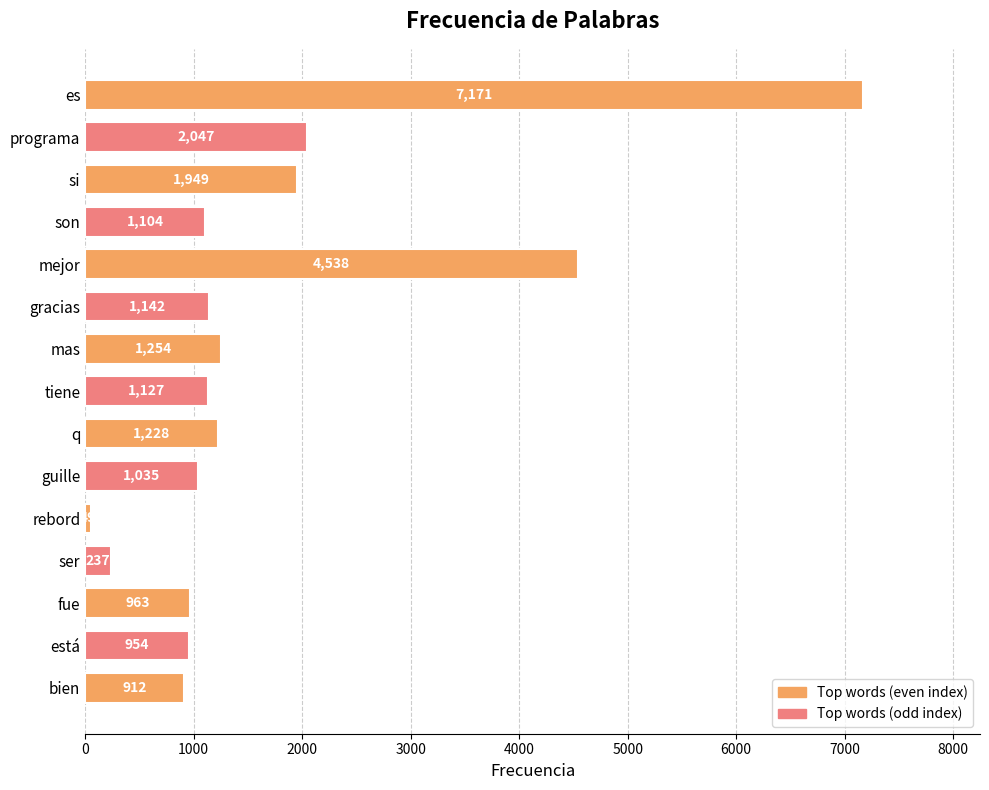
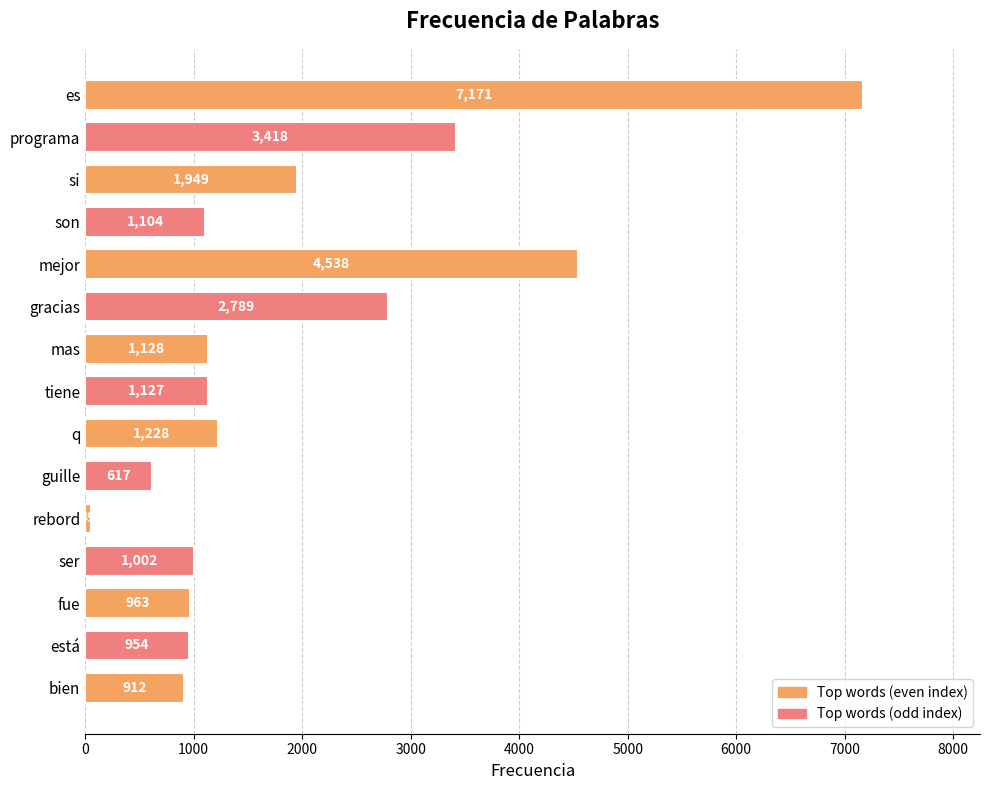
  {
    "es": "7,171",
-   "programa": "2,047",
+   "programa": "3,418",
    "si": "1,949",
    "son": "1,104",
    "mejor": "4,538",
-   "gracias": "1,142",
-   "mas": "1,254",
+   "gracias": "2,789",
+   "mas": "1,128",
    "tiene": "1,127",
    "q": "1,228",
-   "guille": "1,035",
-   "ser": "237",
+   "guille": "617",
+   "ser": "1,002",
    "fue": "963",
    "está": "954",
    "bien": "912"
  }
